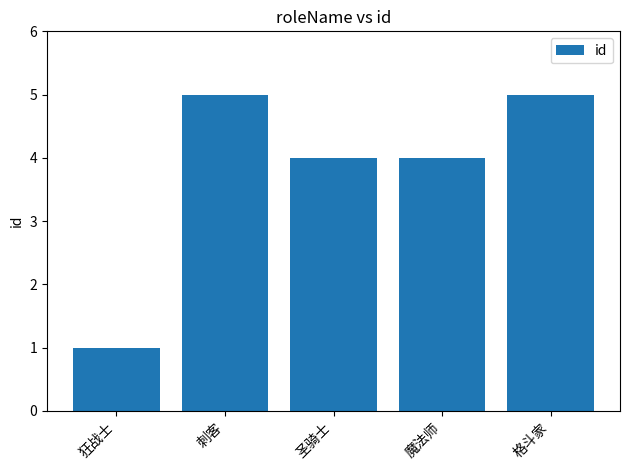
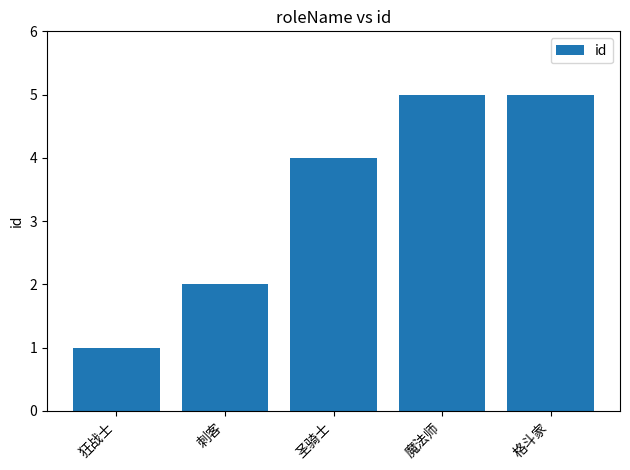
  {
    "狂战士": 1,
-   "刺客": 5,
+   "刺客": 2,
    "圣骑士": 4,
-   "魔法师": 4,
+   "魔法师": 5,
    "格斗家": 5
  }
